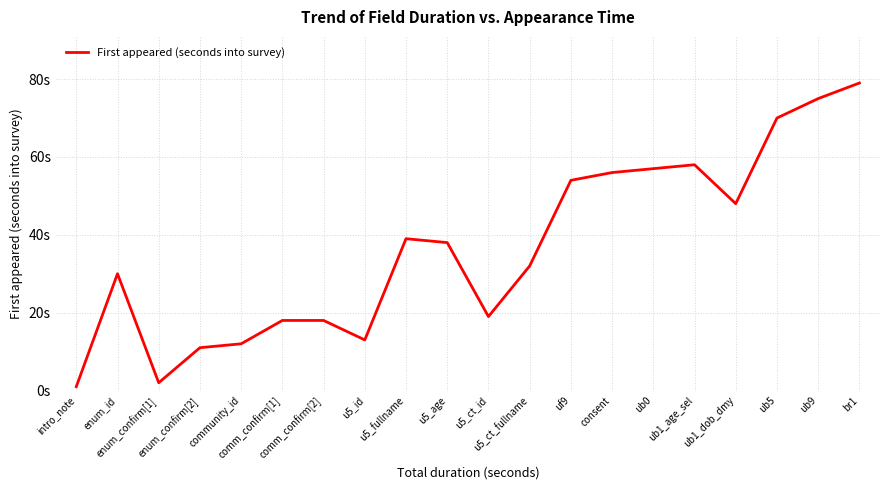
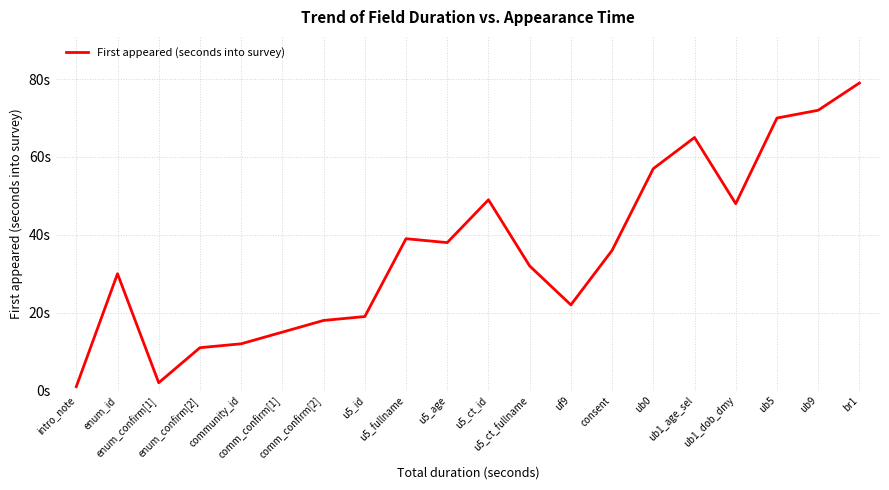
  {
    "intro_note": "1s",
    "enum_id": "30s",
    "enum_confirm[1]": "2s",
    "enum_confirm[2]": "11s",
    "community_id": "12s",
-   "comm_confirm[1]": "18s",
+   "comm_confirm[1]": "15s",
    "comm_confirm[2]": "18s",
-   "u5_id": "13s",
+   "u5_id": "19s",
    "u5_fullname": "39s",
    "u5_age": "38s",
-   "u5_ct_id": "19s",
+   "u5_ct_id": "49s",
    "u5_ct_fullname": "32s",
-   "uf9": "54s",
-   "consent": "56s",
+   "uf9": "22s",
+   "consent": "36s",
    "ub0": "57s",
-   "ub1_age_sel": "58s",
+   "ub1_age_sel": "65s",
    "ub1_dob_dmy": "48s",
    "ub5": "70s",
-   "ub9": "75s",
+   "ub9": "72s",
    "br1": "79s"
  }
